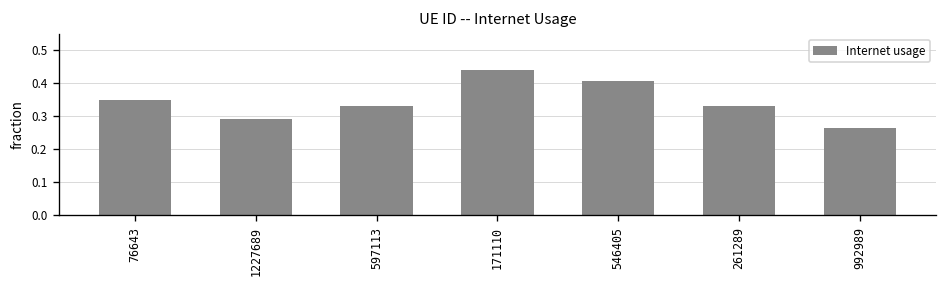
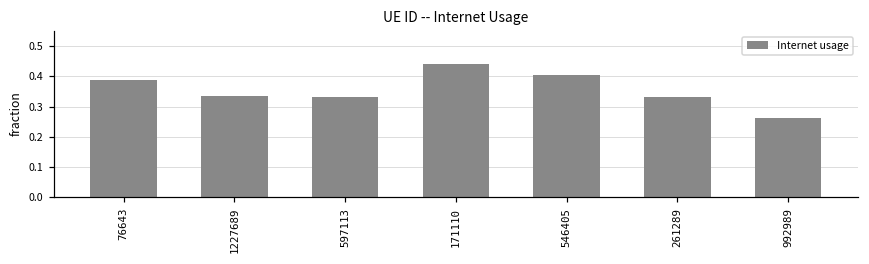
  {
-   "76643": 0.35,
-   "1227689": 0.29,
+   "76643": 0.39,
+   "1227689": 0.34,
    "597113": 0.33,
    "171110": 0.44,
    "546405": 0.41,
    "261289": 0.33,
    "992989": 0.26
  }
